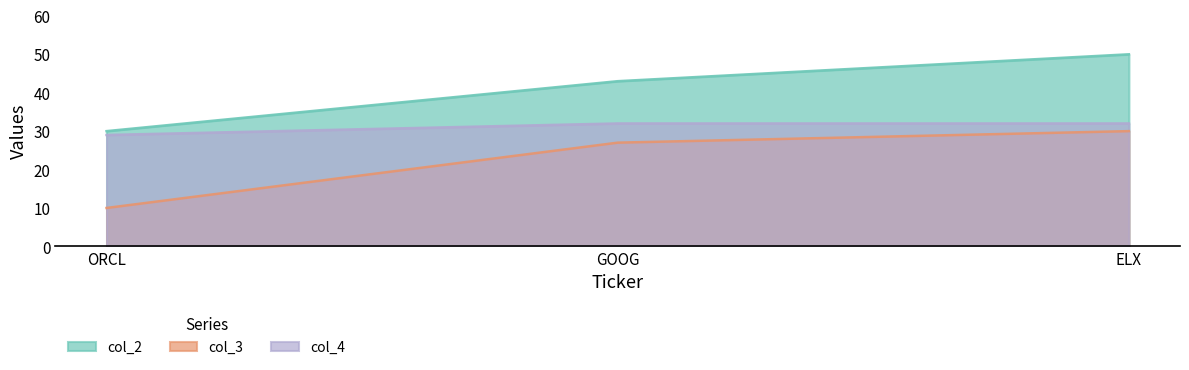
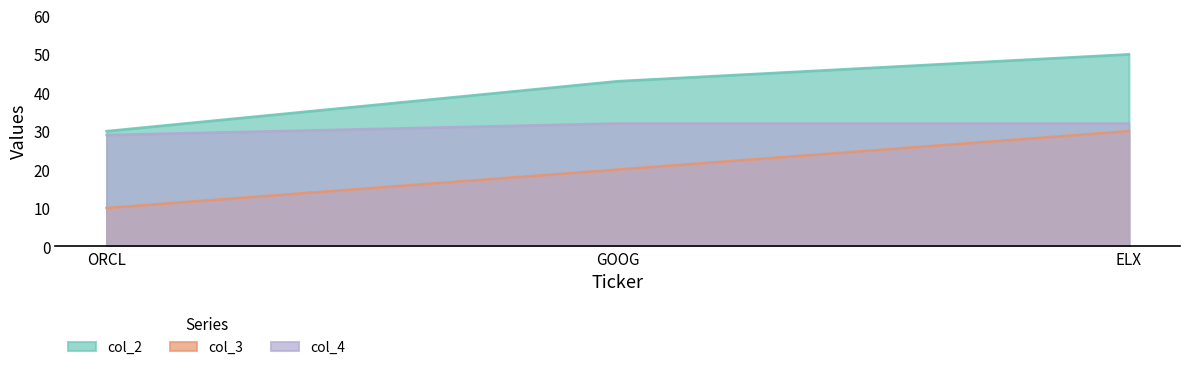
  {
    "col_2": {
      "ORCL": 30,
      "GOOG": 43,
      "ELX": 50
    },
    "col_3": {
      "ORCL": 10,
-     "GOOG": 27,
+     "GOOG": 20,
      "ELX": 30
    },
    "col_4": {
      "ORCL": 29,
      "GOOG": 32,
      "ELX": 32
    }
  }
